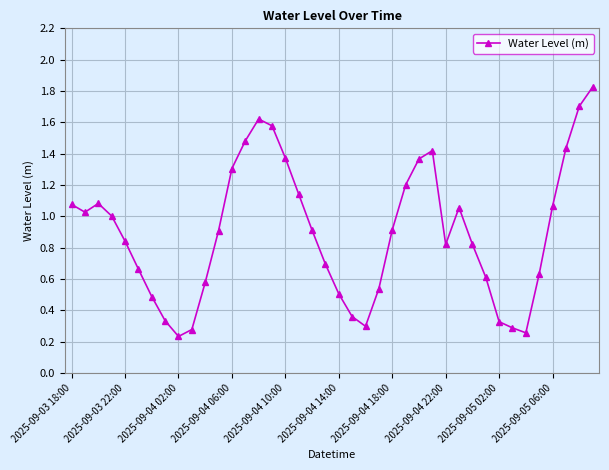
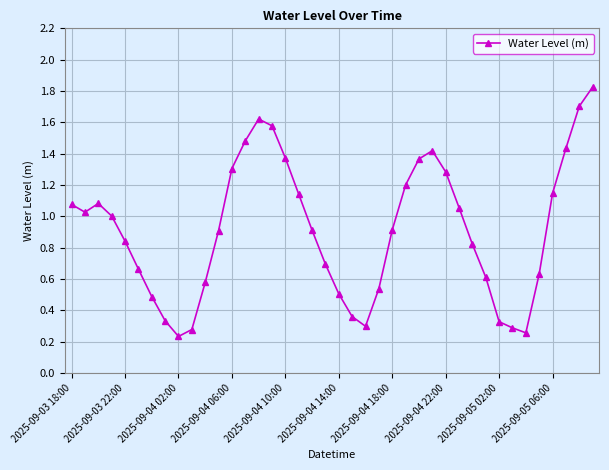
  {
    "2025-09-03 18:00": 1.08,
    "2025-09-03 22:00": 0.84,
    "2025-09-04 02:00": 0.23,
    "2025-09-04 06:00": 1.31,
    "2025-09-04 10:00": 1.37,
    "2025-09-04 14:00": 0.51,
    "2025-09-04 18:00": 0.91,
-   "2025-09-04 22:00": 0.82,
+   "2025-09-04 22:00": 1.28,
    "2025-09-05 02:00": 0.33,
-   "2025-09-05 06:00": 1.06
+   "2025-09-05 06:00": 1.15
  }
